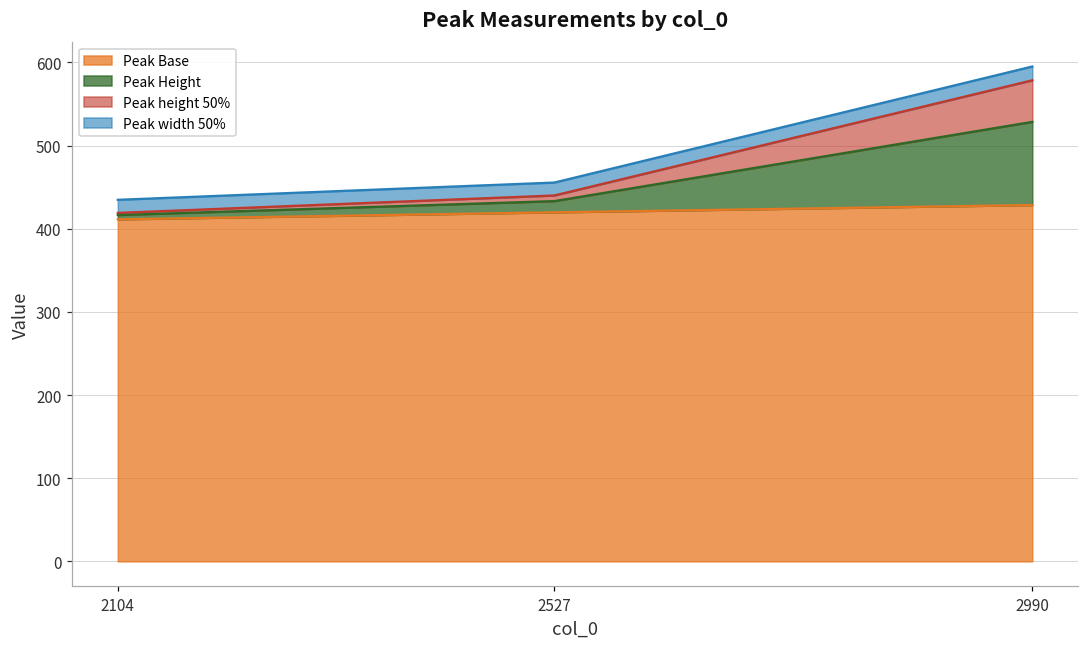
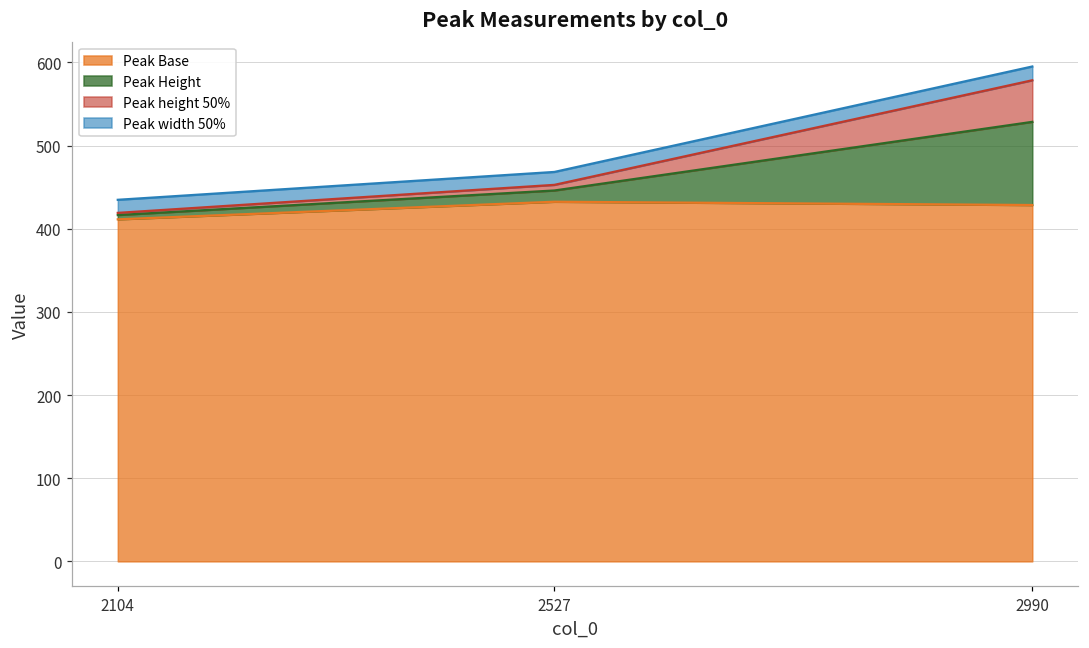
  {
    "Peak Base": {
      "2104": 410,
-     "2527": 420,
+     "2527": 430,
      "2990": 430
    },
    "Peak Height": {
      "2527": 10,
      "2990": 100
    },
    "Peak height 50%": {
      "2527": 10,
      "2990": 50
    },
    "Peak width 50%": {
      "2104": 20,
      "2527": 20,
      "2990": 20
    }
  }
